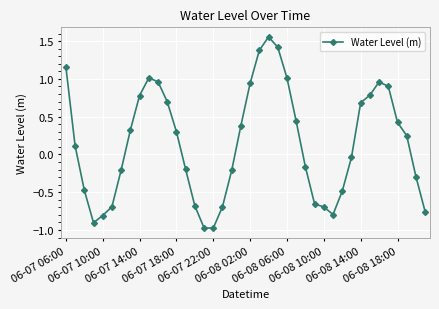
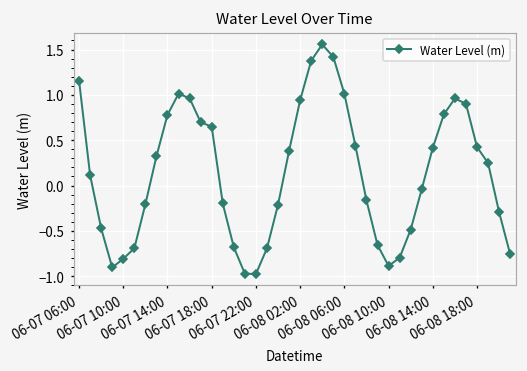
  {
    "06-07 06:00": 1.2,
    "06-07 10:00": -0.8,
    "06-07 14:00": 0.8,
-   "06-07 18:00": 0.3,
+   "06-07 18:00": 0.6,
    "06-07 22:00": -1.0,
    "06-08 02:00": 0.9,
    "06-08 06:00": 1.0,
-   "06-08 10:00": -0.7,
-   "06-08 14:00": 0.7,
+   "06-08 10:00": -0.9,
+   "06-08 14:00": 0.4,
    "06-08 18:00": 0.4
  }
